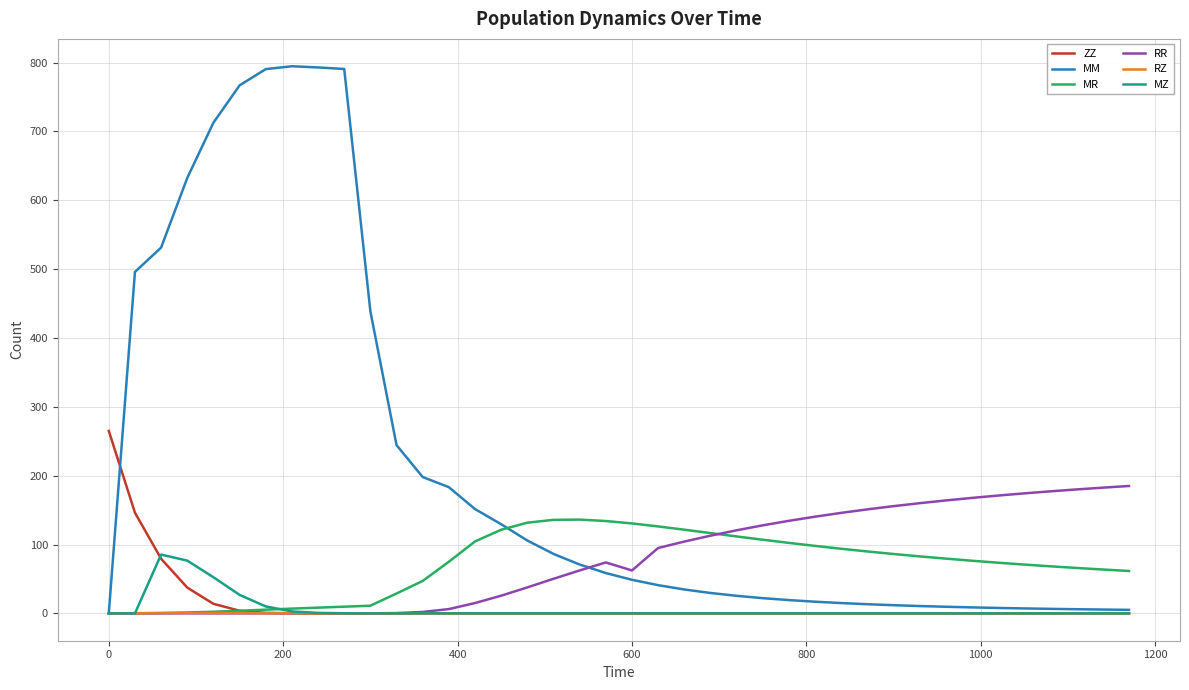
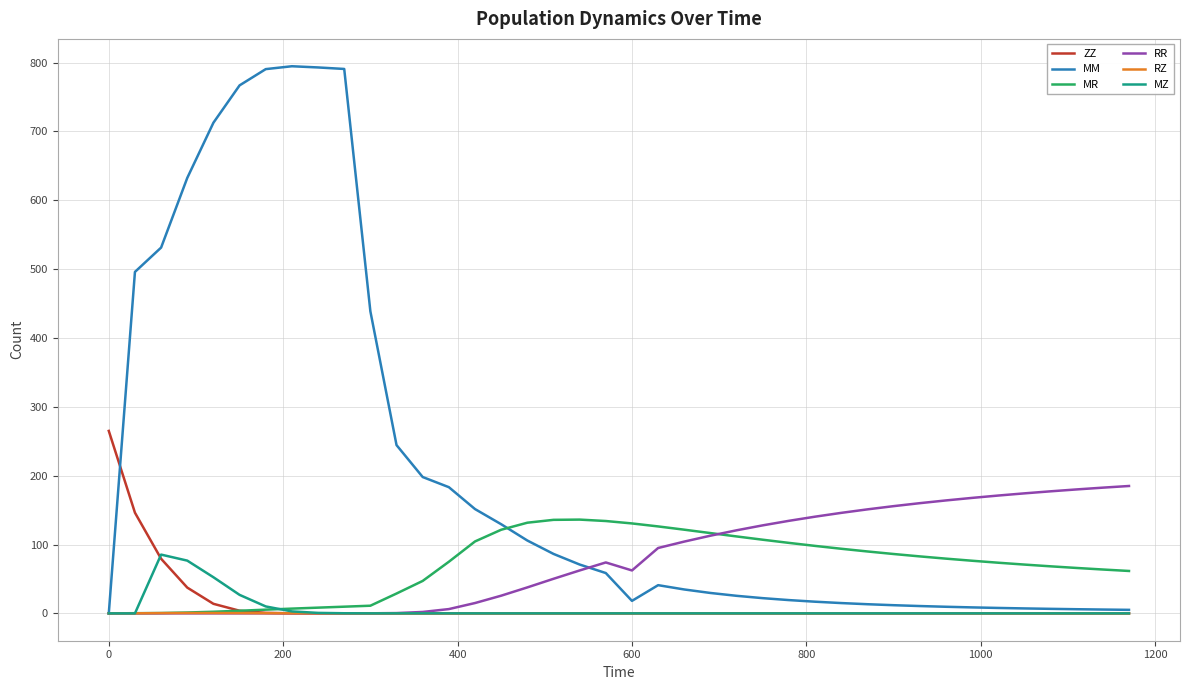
  {
    "ZZ": {
      "0": 270
    },
    "MM": {
-     "600": 50
+     "600": 20
    },
    "RR": {
      "600": 60
    }
  }
